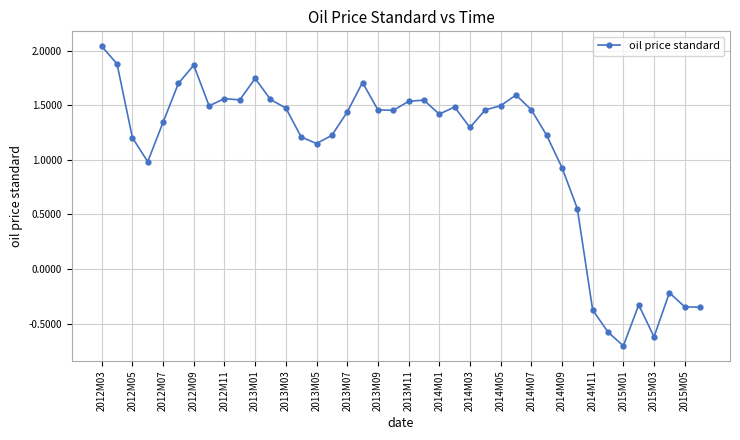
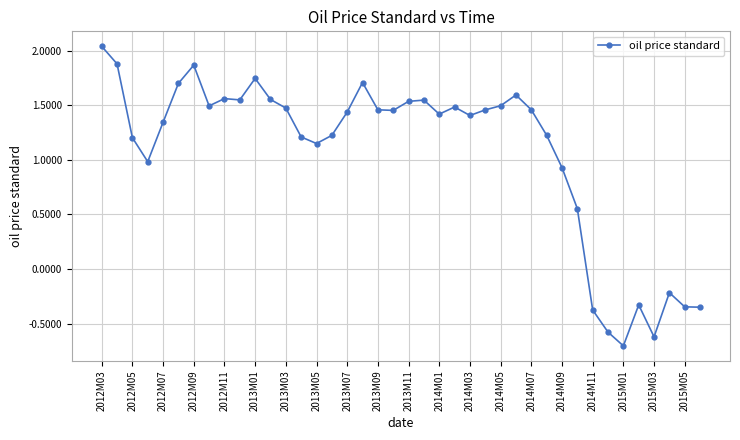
  {
    "2012M03": 2.04,
    "2012M05": 1.20,
    "2012M07": 1.34,
    "2012M09": 1.87,
    "2012M11": 1.56,
    "2013M01": 1.75,
    "2013M03": 1.47,
    "2013M05": 1.15,
    "2013M07": 1.44,
    "2013M09": 1.46,
    "2013M11": 1.54,
    "2014M01": 1.42,
-   "2014M03": 1.30,
+   "2014M03": 1.41,
    "2014M05": 1.50,
    "2014M07": 1.46,
    "2014M09": 0.93,
    "2014M11": -0.38,
    "2015M01": -0.70,
    "2015M03": -0.62,
    "2015M05": -0.35
  }
